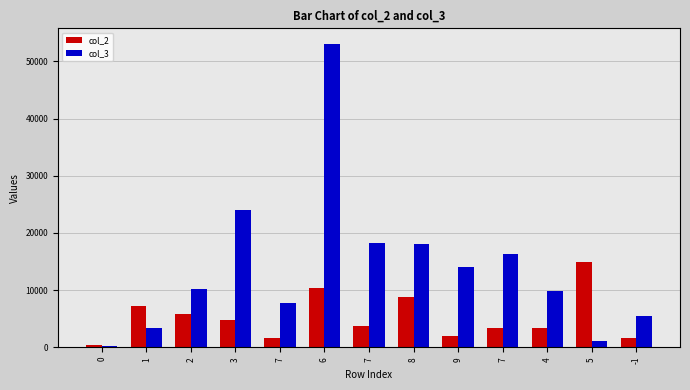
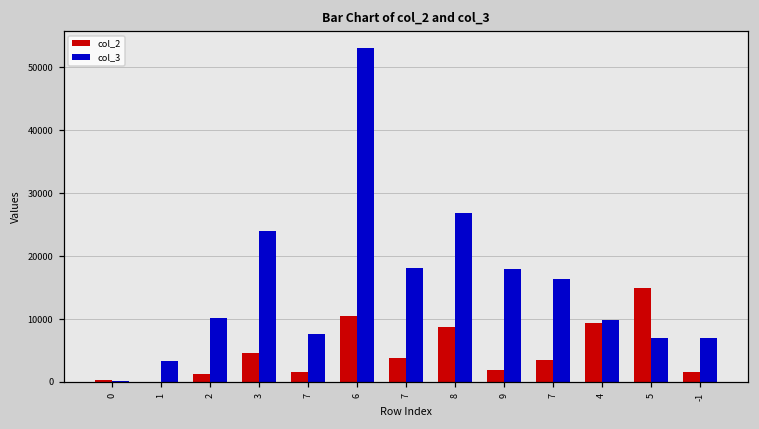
  {
    "col_2": {
-     "1": 7000,
-     "2": 6000,
+     "1": 0,
+     "2": 1000,
      "3": 5000,
      "6": 10000,
      "8": 9000,
      "9": 2000,
-     "4": 3000,
+     "4": 9000,
      "5": 15000,
      "-1": 2000
    },
    "col_3": {
      "1": 3000,
      "2": 10000,
      "3": 24000,
      "6": 53000,
-     "8": 18000,
-     "9": 14000,
+     "8": 27000,
+     "9": 18000,
      "4": 10000,
-     "5": 1000,
-     "-1": 5000
+     "5": 7000,
+     "-1": 7000
    }
  }
